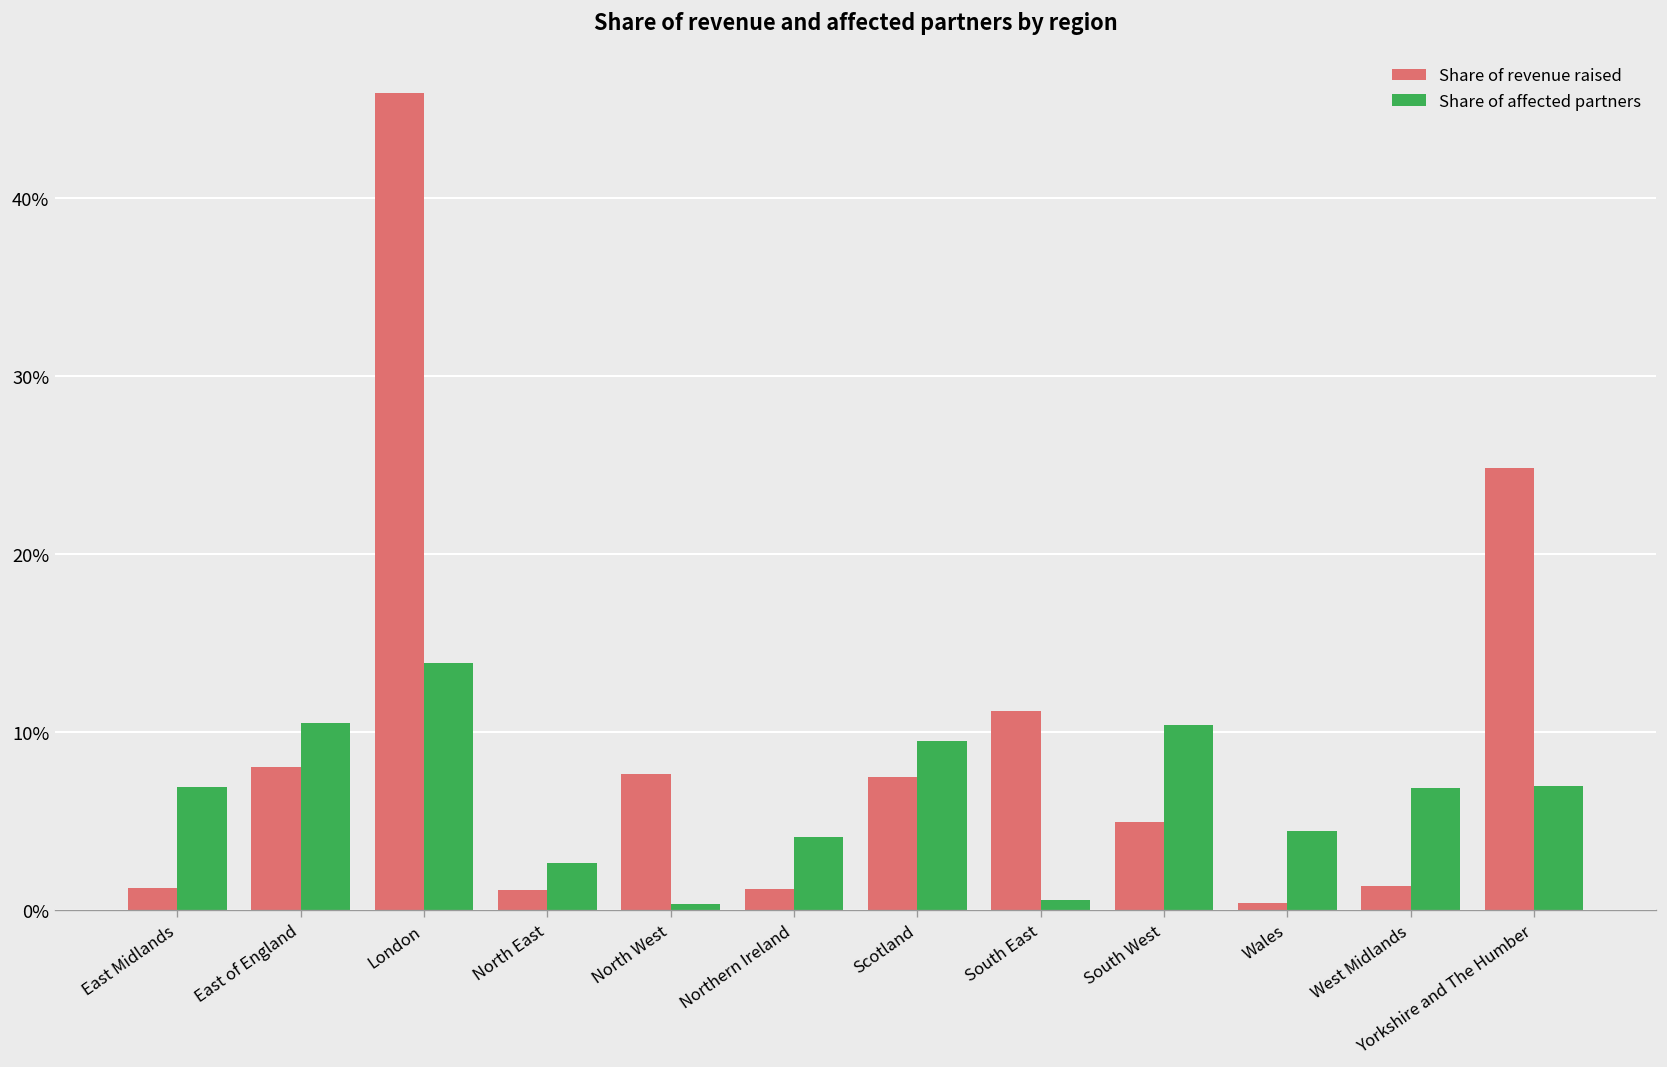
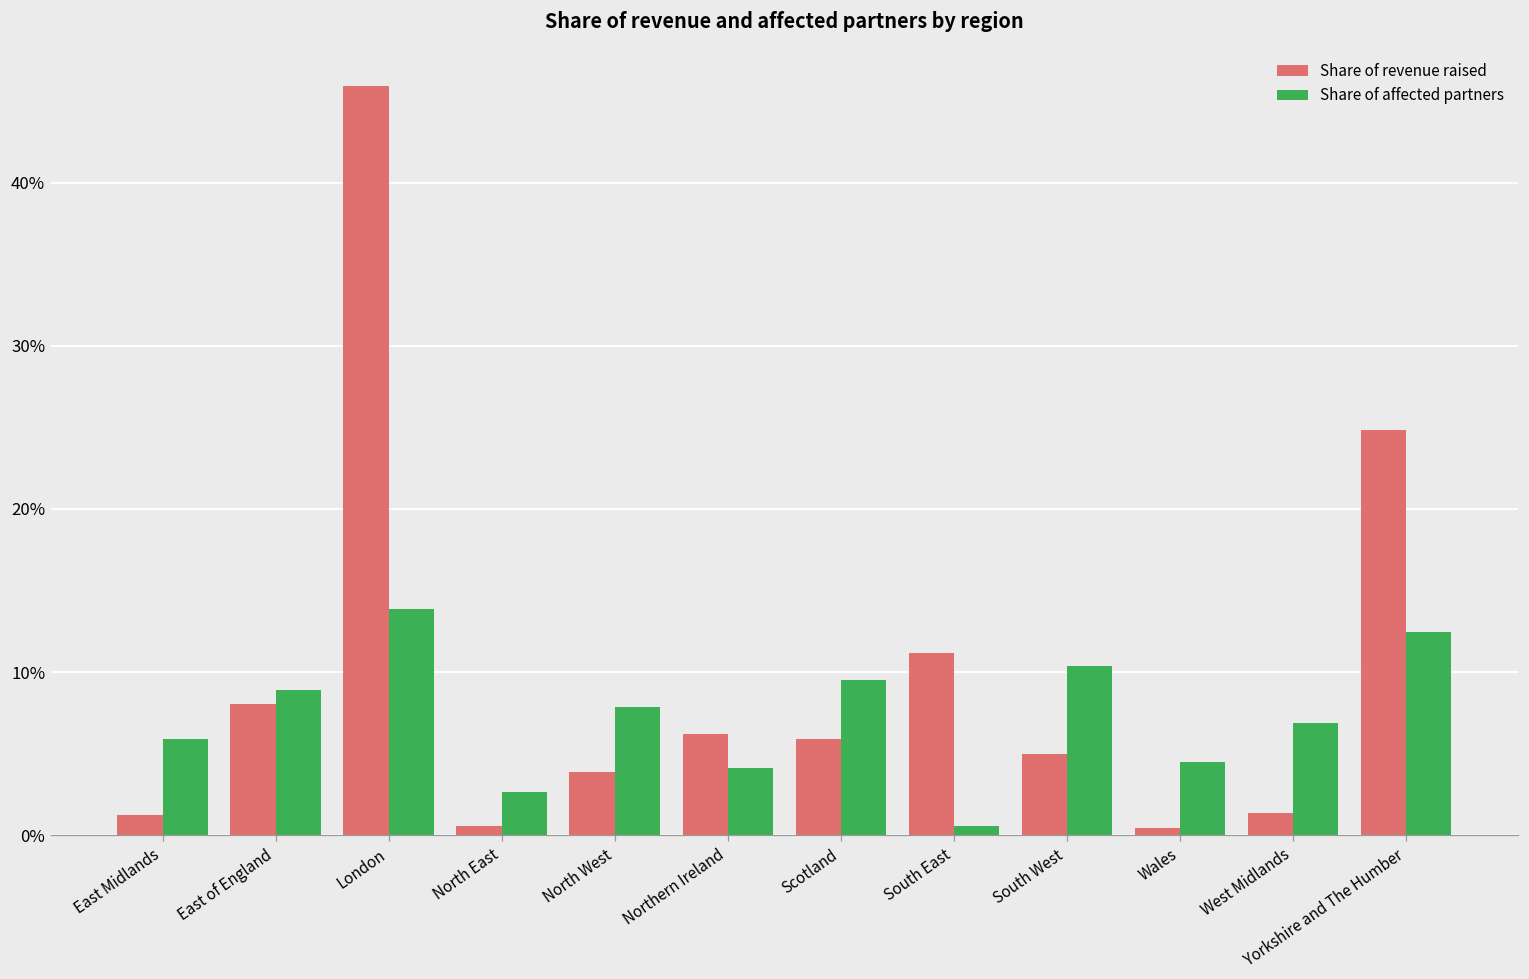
  {
    "Share of revenue raised": {
      "East Midlands": "1.2%",
      "East of England": "8.0%",
      "London": "45.9%",
-     "North East": "1.1%",
-     "North West": "7.6%",
-     "Northern Ireland": "1.2%",
-     "Scotland": "7.5%",
+     "North East": "0.6%",
+     "North West": "3.9%",
+     "Northern Ireland": "6.2%",
+     "Scotland": "5.9%",
      "South East": "11.2%",
      "South West": "5.0%",
      "Wales": "0.4%",
      "West Midlands": "1.3%",
      "Yorkshire and The Humber": "24.9%"
    },
    "Share of affected partners": {
-     "East Midlands": "6.9%",
-     "East of England": "10.5%",
+     "East Midlands": "5.9%",
+     "East of England": "8.9%",
      "London": "13.9%",
      "North East": "2.7%",
-     "North West": "0.3%",
+     "North West": "7.9%",
      "Northern Ireland": "4.1%",
      "Scotland": "9.5%",
      "South East": "0.6%",
      "South West": "10.4%",
      "Wales": "4.5%",
      "West Midlands": "6.9%",
-     "Yorkshire and The Humber": "7.0%"
+     "Yorkshire and The Humber": "12.4%"
    }
  }
